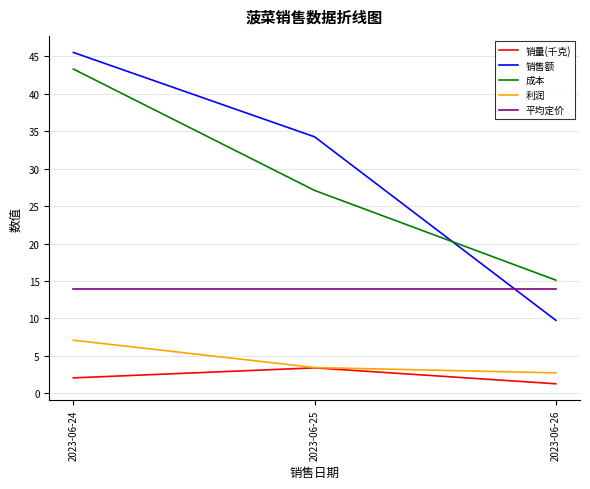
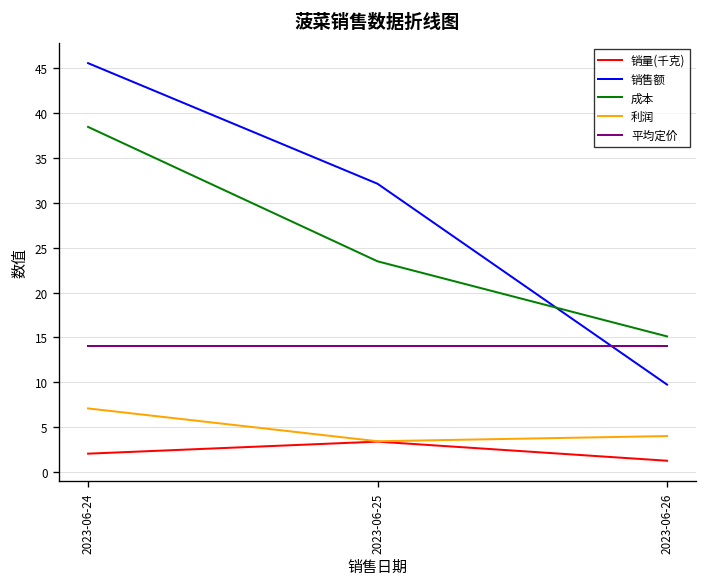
  {
    "销量(千克)": {
      "2023-06-24": 2,
      "2023-06-26": 1
    },
    "销售额": {
      "2023-06-24": 46,
-     "2023-06-25": 34,
+     "2023-06-25": 32,
      "2023-06-26": 10
    },
    "成本": {
-     "2023-06-24": 43,
-     "2023-06-25": 27,
+     "2023-06-24": 38,
+     "2023-06-25": 23,
      "2023-06-26": 15
    },
    "利润": {
      "2023-06-24": 7,
-     "2023-06-26": 3
+     "2023-06-26": 4
    },
    "平均定价": {
      "2023-06-24": 14,
      "2023-06-25": 14,
      "2023-06-26": 14
    }
  }
